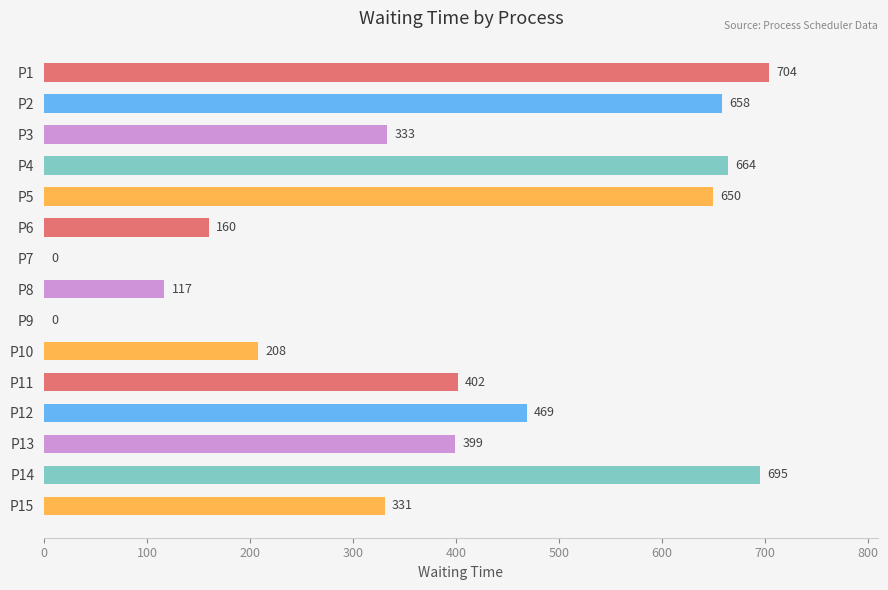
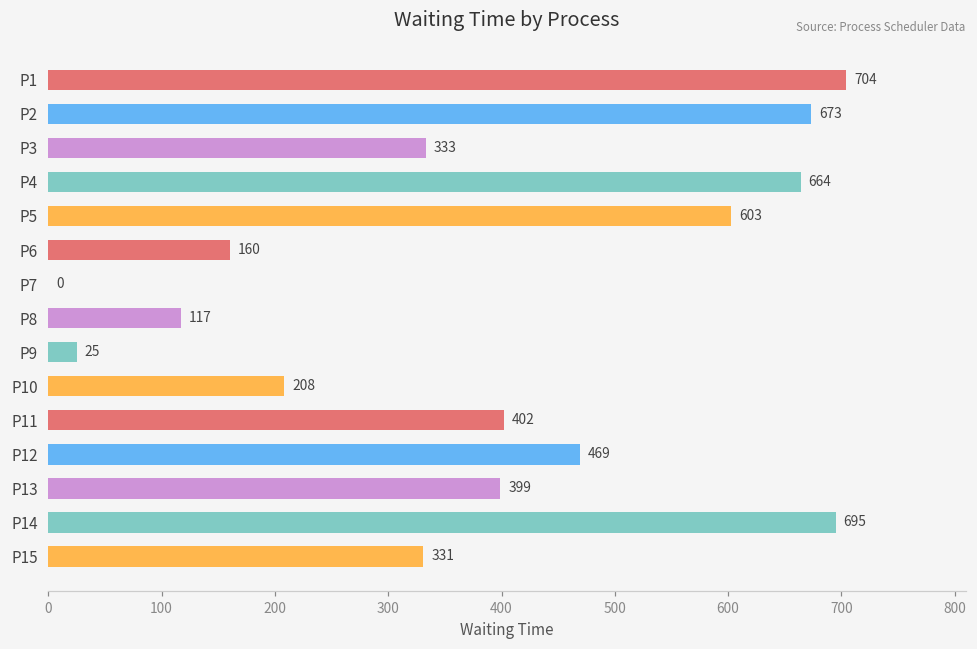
  {
    "P1": 704,
-   "P2": 658,
+   "P2": 673,
    "P3": 333,
    "P4": 664,
-   "P5": 650,
+   "P5": 603,
    "P6": 160,
    "P7": 0,
    "P8": 117,
-   "P9": 0,
+   "P9": 25,
    "P10": 208,
    "P11": 402,
    "P12": 469,
    "P13": 399,
    "P14": 695,
    "P15": 331
  }
